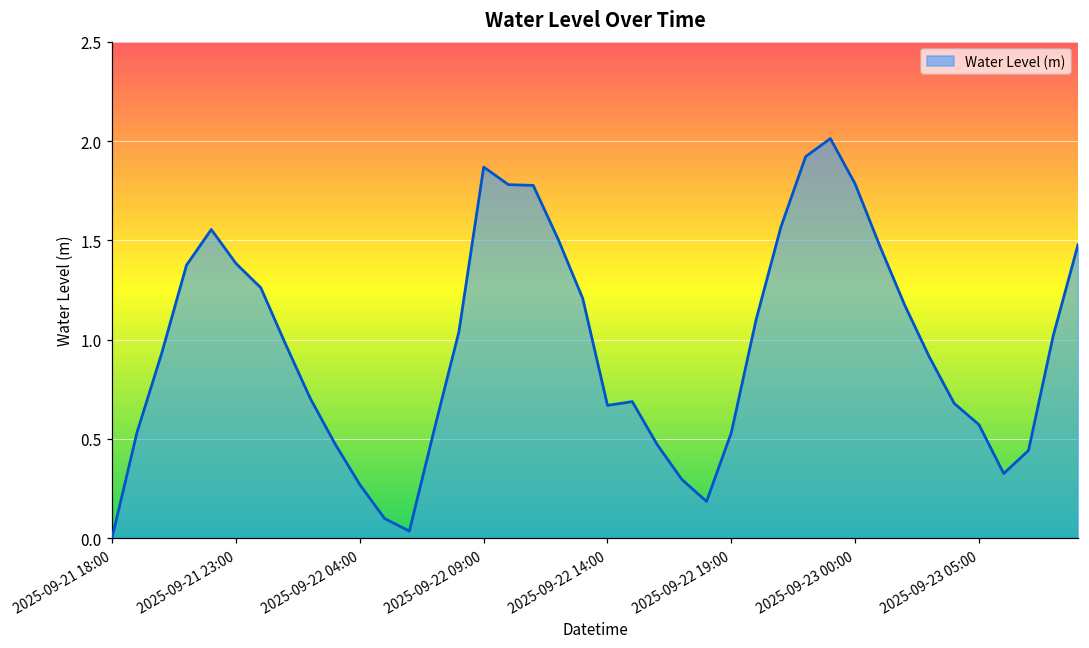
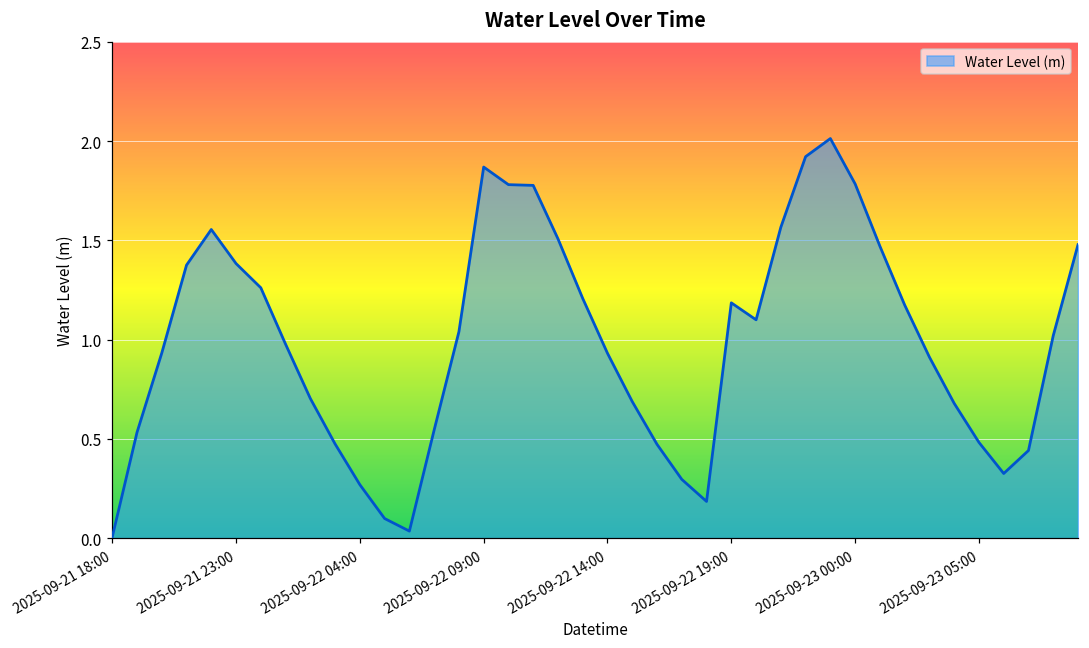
  {
    "2025-09-21 18:00": 0.00,
    "2025-09-21 23:00": 1.38,
    "2025-09-22 04:00": 0.27,
    "2025-09-22 09:00": 1.87,
-   "2025-09-22 14:00": 0.67,
-   "2025-09-22 19:00": 0.53,
+   "2025-09-22 14:00": 0.93,
+   "2025-09-22 19:00": 1.19,
    "2025-09-23 00:00": 1.78,
-   "2025-09-23 05:00": 0.57
+   "2025-09-23 05:00": 0.48
  }
